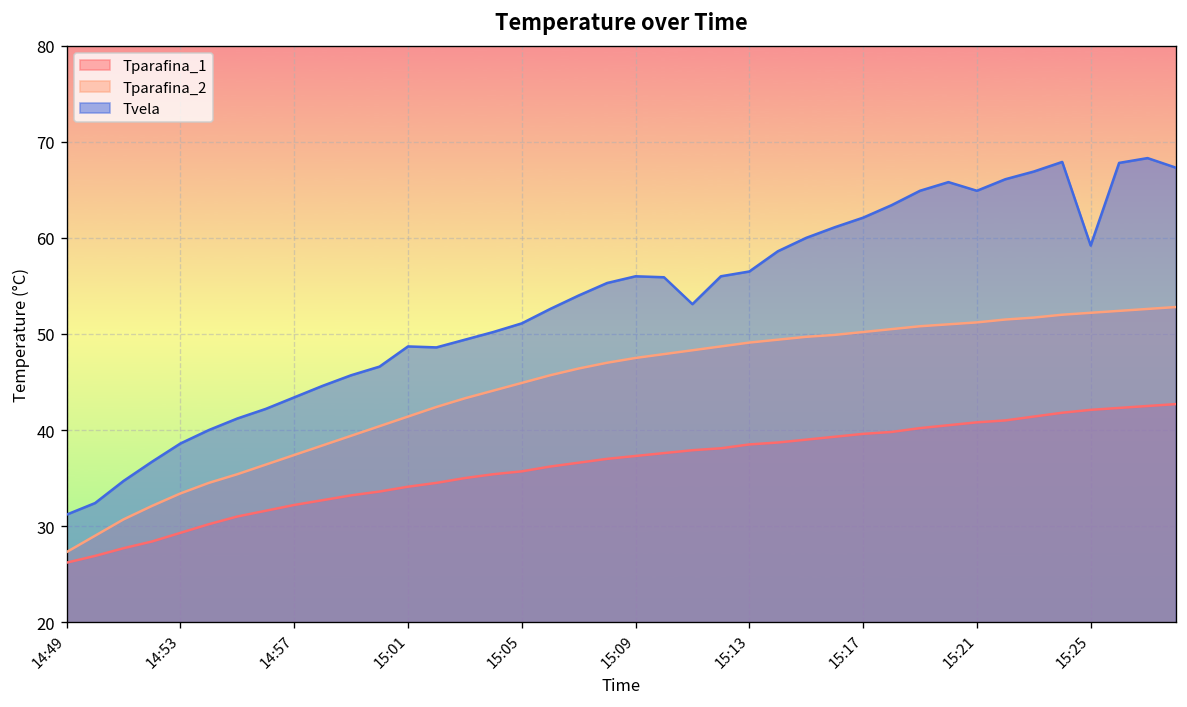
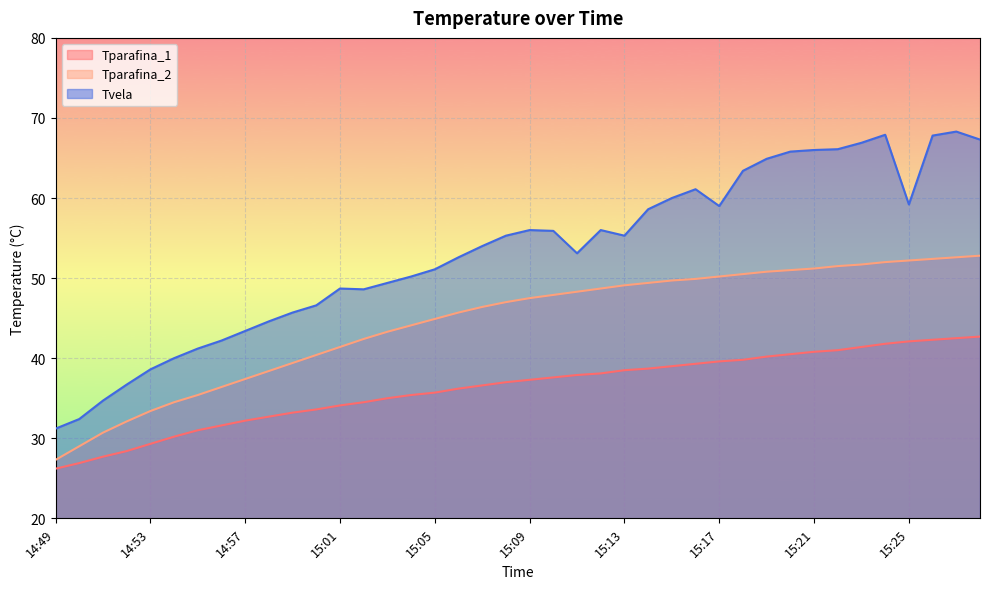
  {
    "Tvela": {
      "14:49": 31,
      "14:53": 39,
      "14:57": 43,
      "15:01": 49,
      "15:05": 51,
      "15:09": 56,
-     "15:13": 57,
-     "15:17": 62,
-     "15:21": 65,
+     "15:13": 55,
+     "15:17": 59,
+     "15:21": 66,
      "15:25": 59
    }
  }
